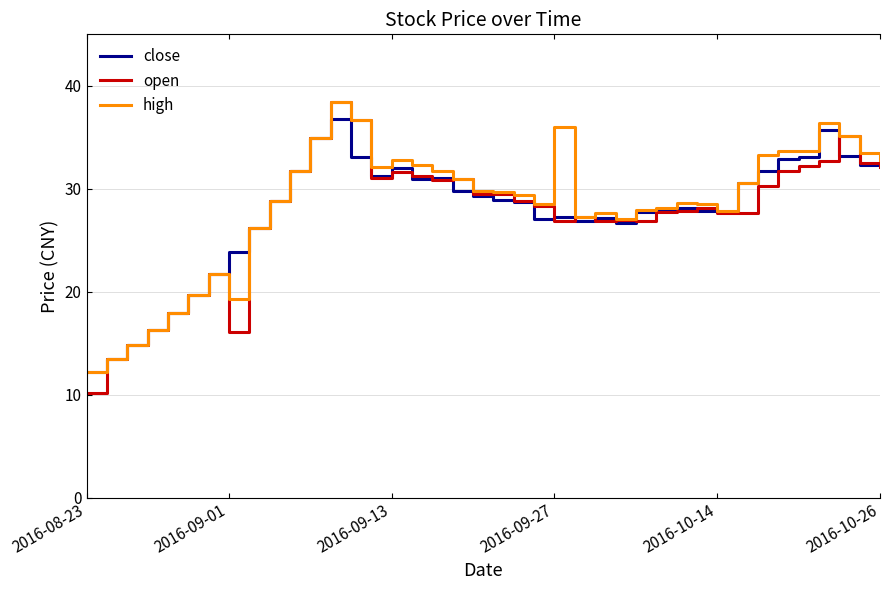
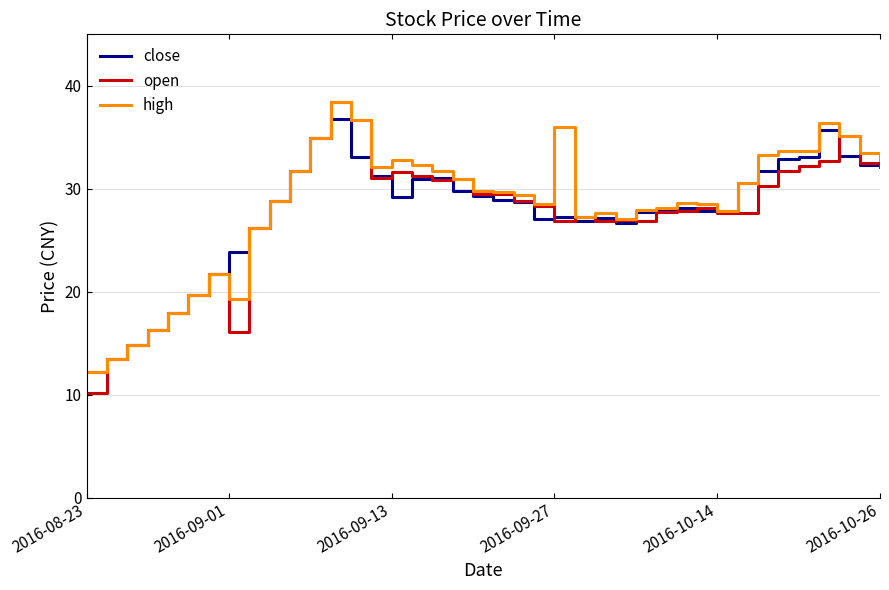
  {
    "close": {
      "2016-09-01": 23.8,
-     "2016-09-13": 32.0,
+     "2016-09-13": 29.2,
      "2016-09-27": 27.3,
      "2016-10-26": 32.4
    },
    "open": {
      "2016-08-23": 10.2,
      "2016-09-01": 16.1,
      "2016-09-13": 31.6,
      "2016-09-27": 26.9,
      "2016-10-26": 32.1
    },
    "high": {
      "2016-09-01": 19.3,
      "2016-09-13": 32.8,
      "2016-09-27": 36.0,
      "2016-10-26": 32.8
    }
  }
